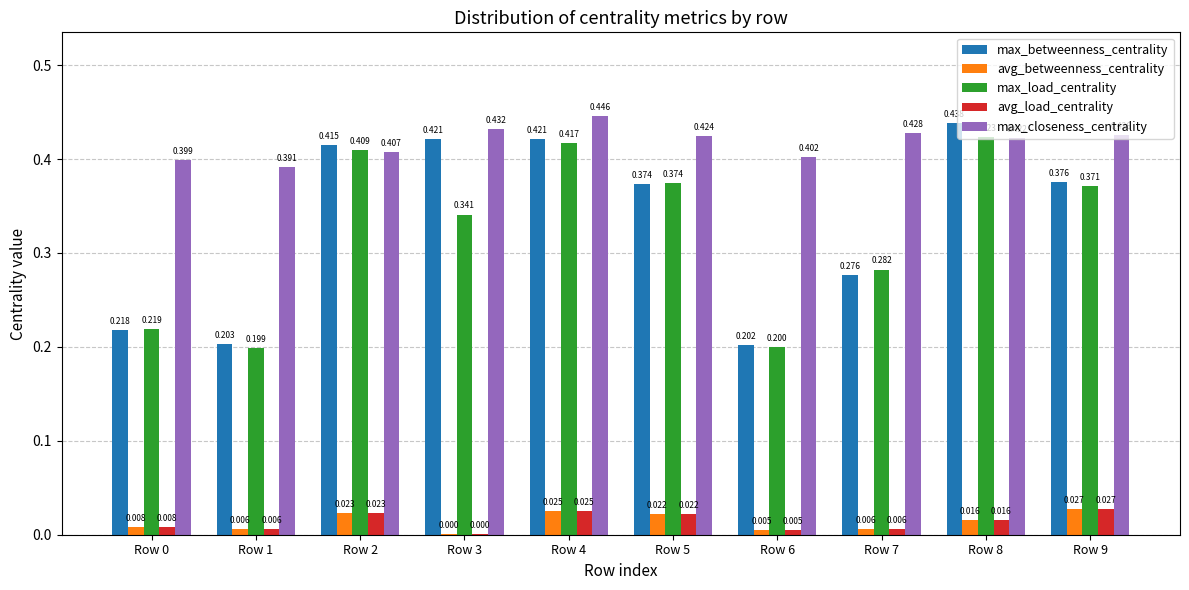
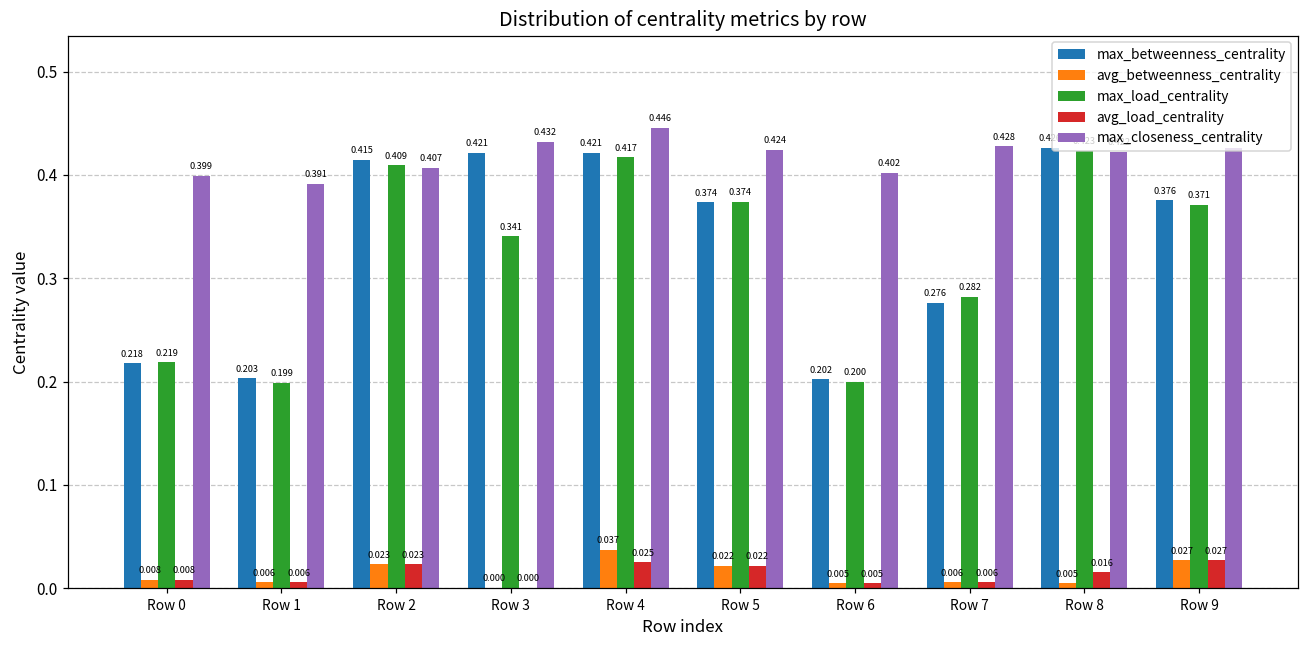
  {
    "max_betweenness_centrality": {
-     "Row 8": 0.44
+     "Row 8": 0.43
    },
    "avg_betweenness_centrality": {
      "Row 0": 0.008,
      "Row 1": 0.006,
      "Row 2": 0.023,
      "Row 3": 0.000,
-     "Row 4": 0.025,
+     "Row 4": 0.037,
      "Row 5": 0.022,
      "Row 6": 0.005,
      "Row 7": 0.006,
-     "Row 8": 0.016,
+     "Row 8": 0.005,
      "Row 9": 0.027
    },
    "max_load_centrality": {
      "Row 0": 0.219,
      "Row 1": 0.199,
      "Row 2": 0.409,
      "Row 3": 0.341,
      "Row 4": 0.417,
      "Row 5": 0.374,
      "Row 6": 0.200,
      "Row 7": 0.282,
      "Row 9": 0.371
    },
    "avg_load_centrality": {
      "Row 0": 0.008,
      "Row 1": 0.006,
      "Row 2": 0.023,
      "Row 3": 0.000,
      "Row 4": 0.025,
      "Row 5": 0.022,
      "Row 6": 0.005,
      "Row 7": 0.006,
      "Row 8": 0.016,
      "Row 9": 0.027
    },
    "max_closeness_centrality": {
      "Row 0": 0.399,
      "Row 1": 0.391,
      "Row 2": 0.407,
      "Row 3": 0.432,
      "Row 4": 0.446,
      "Row 5": 0.424,
      "Row 6": 0.402,
      "Row 7": 0.428
    }
  }
